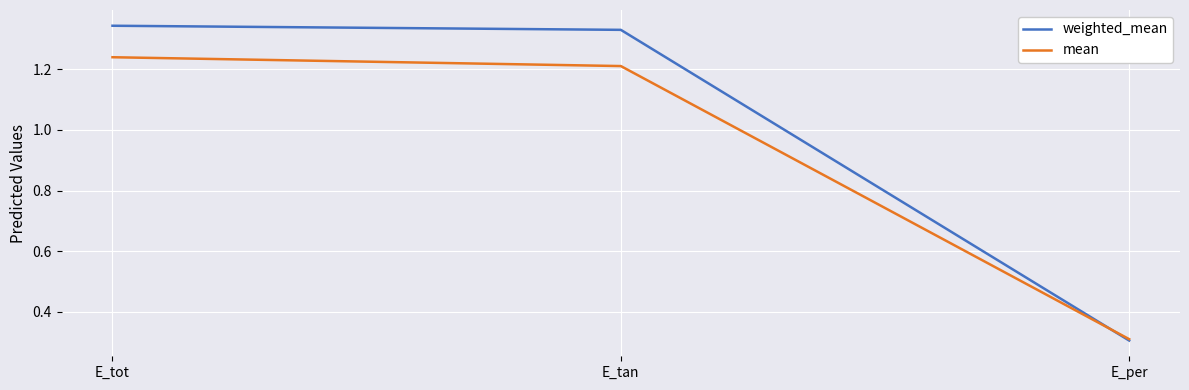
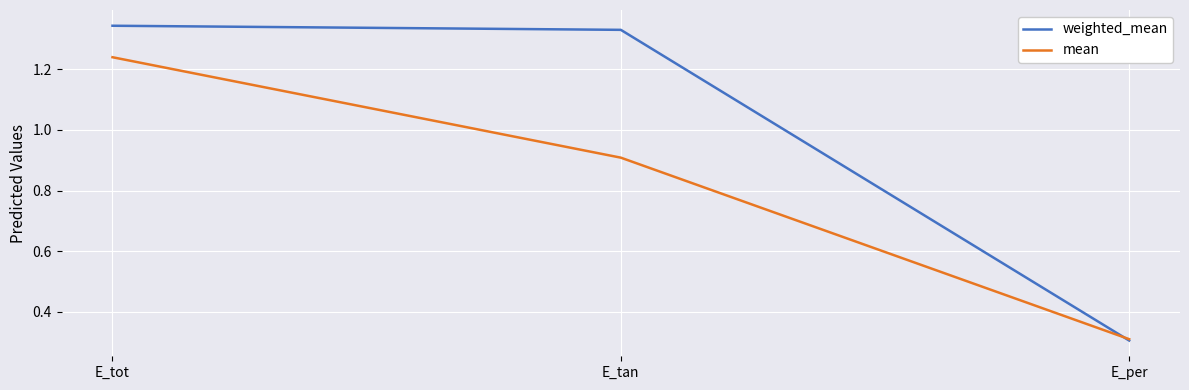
  {
    "weighted_mean": {
      "E_tot": 1.34,
      "E_tan": 1.33
    },
    "mean": {
      "E_tot": 1.24,
-     "E_tan": 1.21
+     "E_tan": 0.91
    }
  }
